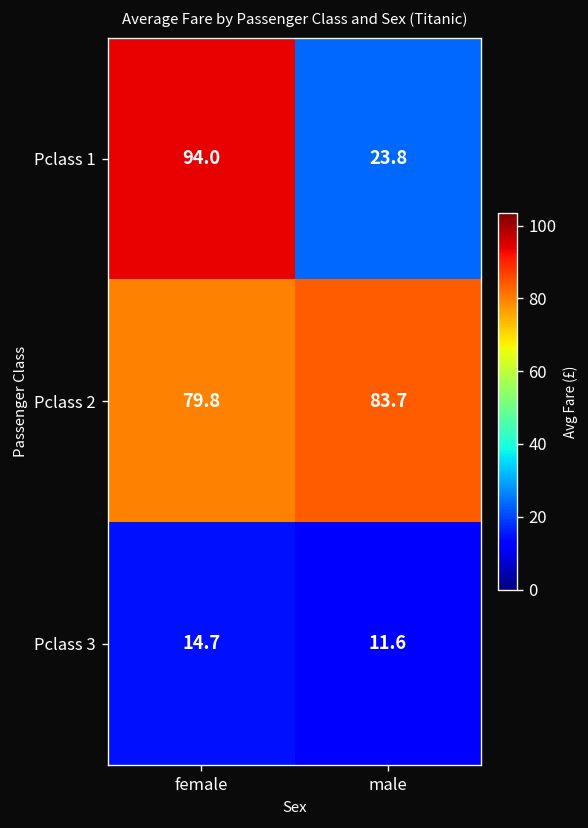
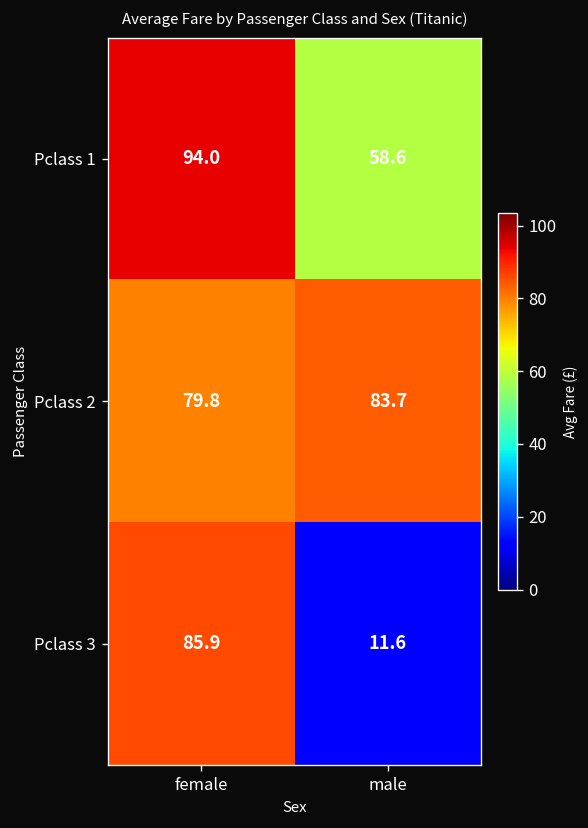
  {
    "Pclass 1": {
      "female": 94.0,
-     "male": 23.8
+     "male": 58.6
    },
    "Pclass 2": {
      "female": 79.8,
      "male": 83.7
    },
    "Pclass 3": {
-     "female": 14.7,
+     "female": 85.9,
      "male": 11.6
    }
  }
